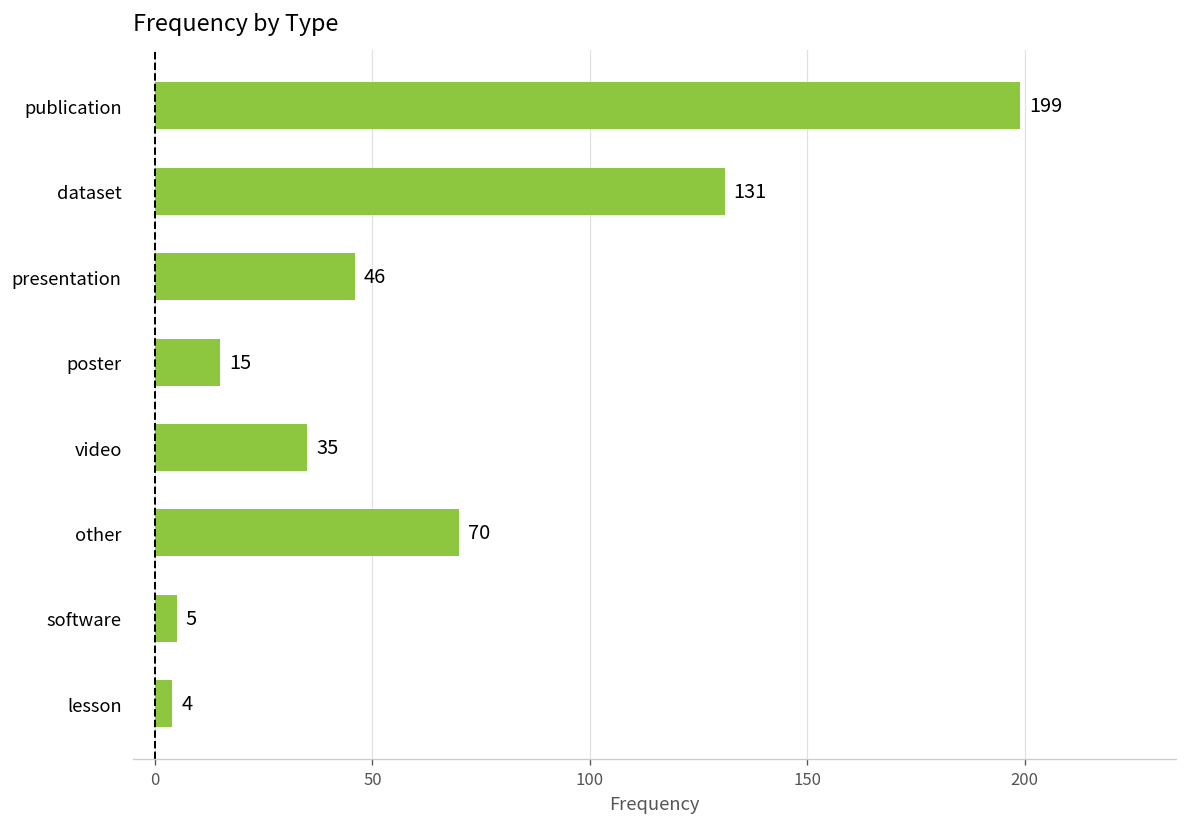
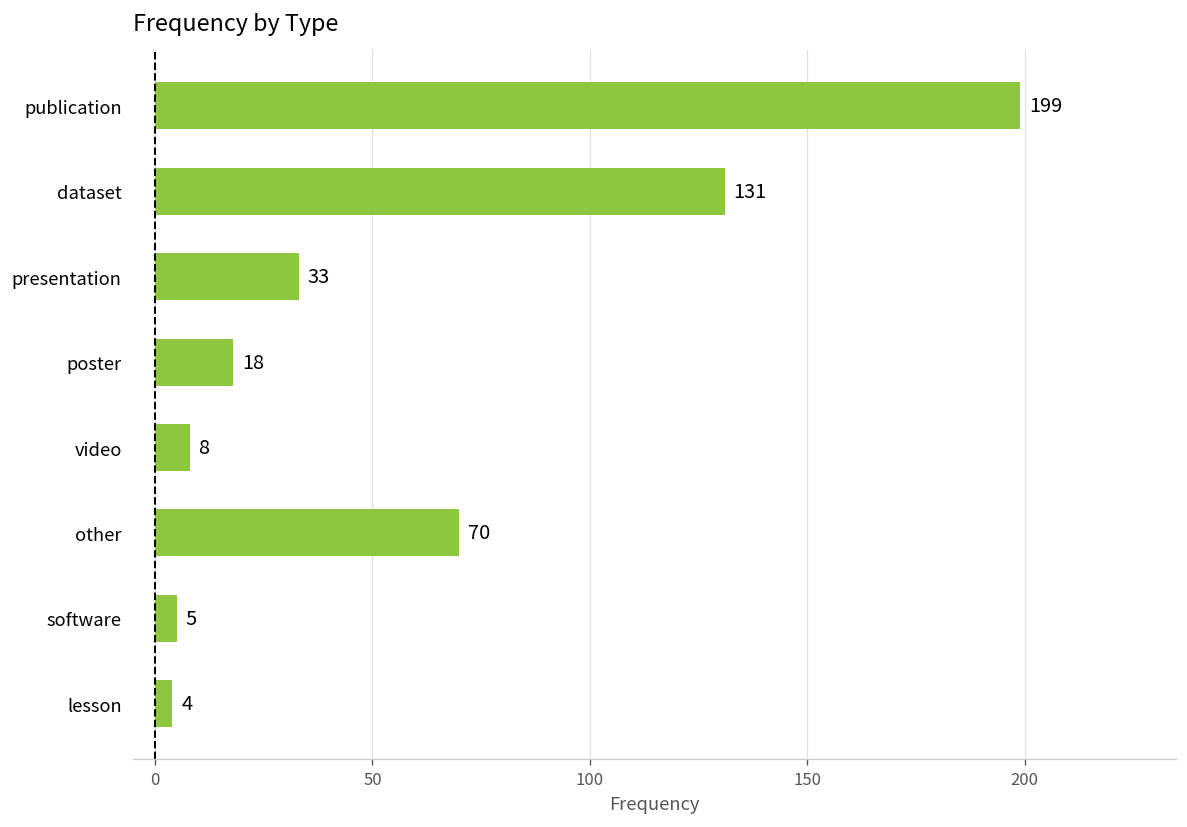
  {
    "publication": 199,
    "dataset": 131,
-   "presentation": 46,
-   "poster": 15,
-   "video": 35,
+   "presentation": 33,
+   "poster": 18,
+   "video": 8,
    "other": 70,
    "software": 5,
    "lesson": 4
  }
